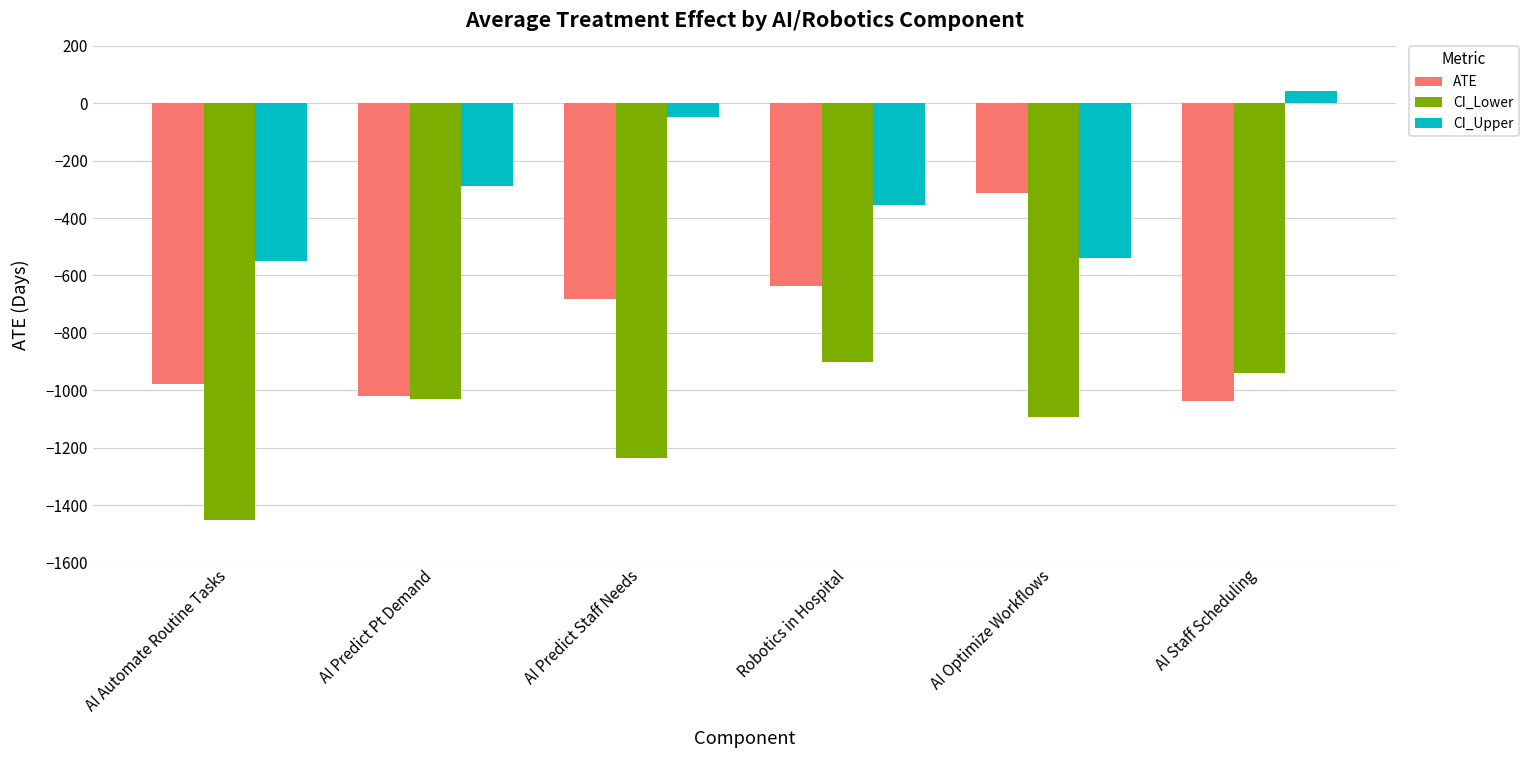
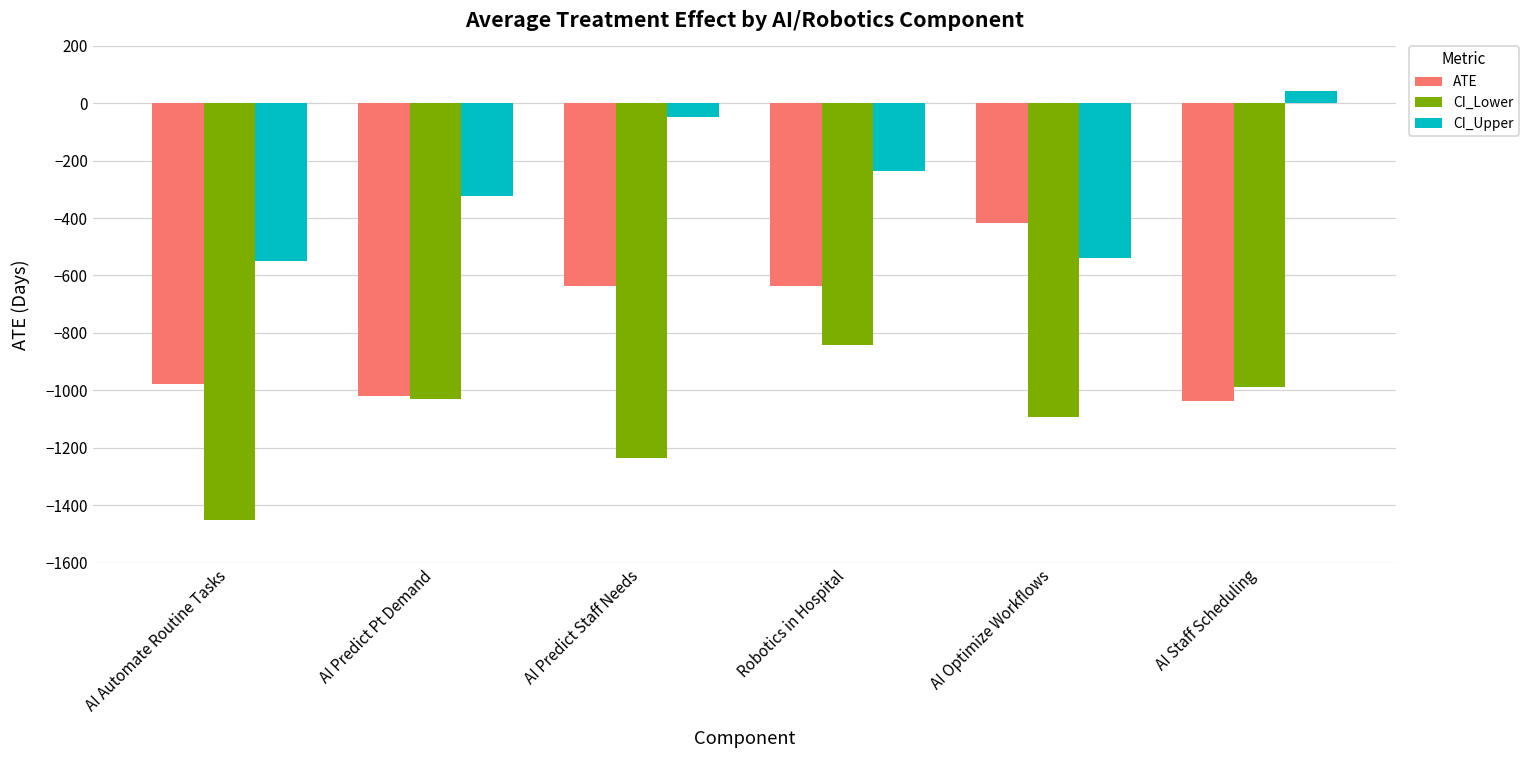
  {
    "ATE": {
      "AI Automate Routine Tasks": -980,
      "AI Predict Pt Demand": -1020,
-     "AI Predict Staff Needs": -680,
+     "AI Predict Staff Needs": -640,
      "Robotics in Hospital": -640,
-     "AI Optimize Workflows": -310,
+     "AI Optimize Workflows": -420,
      "AI Staff Scheduling": -1040
    },
    "CI_Lower": {
      "AI Automate Routine Tasks": -1450,
      "AI Predict Pt Demand": -1030,
      "AI Predict Staff Needs": -1240,
-     "Robotics in Hospital": -900,
+     "Robotics in Hospital": -840,
      "AI Optimize Workflows": -1090,
-     "AI Staff Scheduling": -940
+     "AI Staff Scheduling": -990
    },
    "CI_Upper": {
      "AI Automate Routine Tasks": -550,
-     "AI Predict Pt Demand": -290,
+     "AI Predict Pt Demand": -320,
      "AI Predict Staff Needs": -50,
-     "Robotics in Hospital": -360,
+     "Robotics in Hospital": -230,
      "AI Optimize Workflows": -540,
      "AI Staff Scheduling": 40
    }
  }
